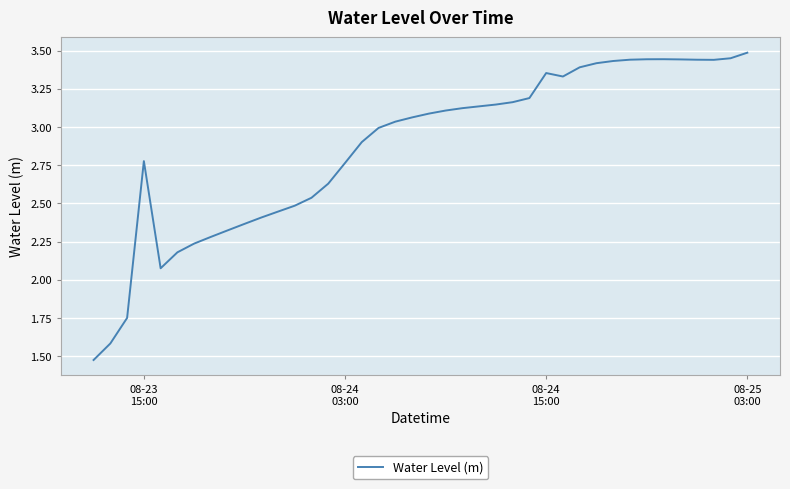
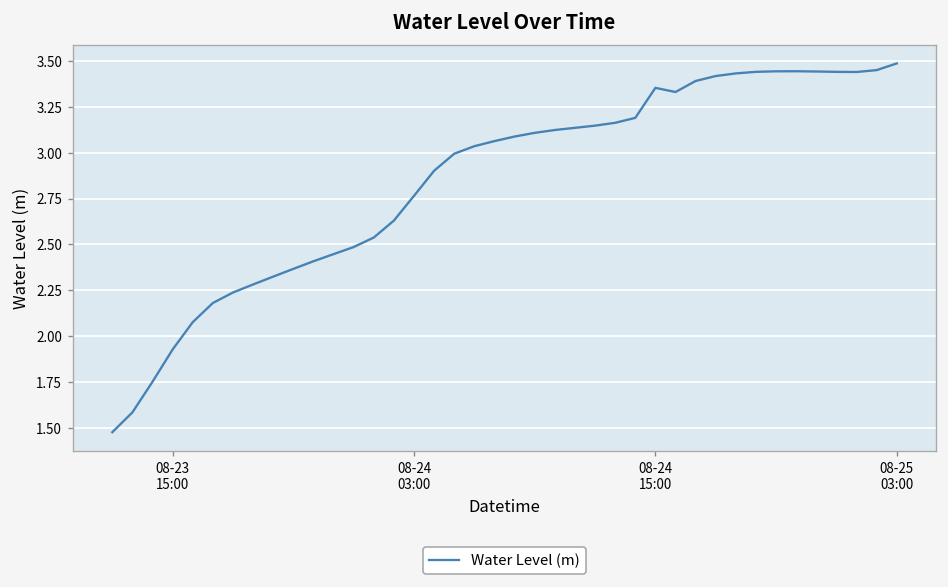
  {
-   "08-23 15:00": 2.78,
+   "08-23 15:00": 1.93,
    "08-24 03:00": 2.76,
    "08-24 15:00": 3.35,
    "08-25 03:00": 3.49
  }
